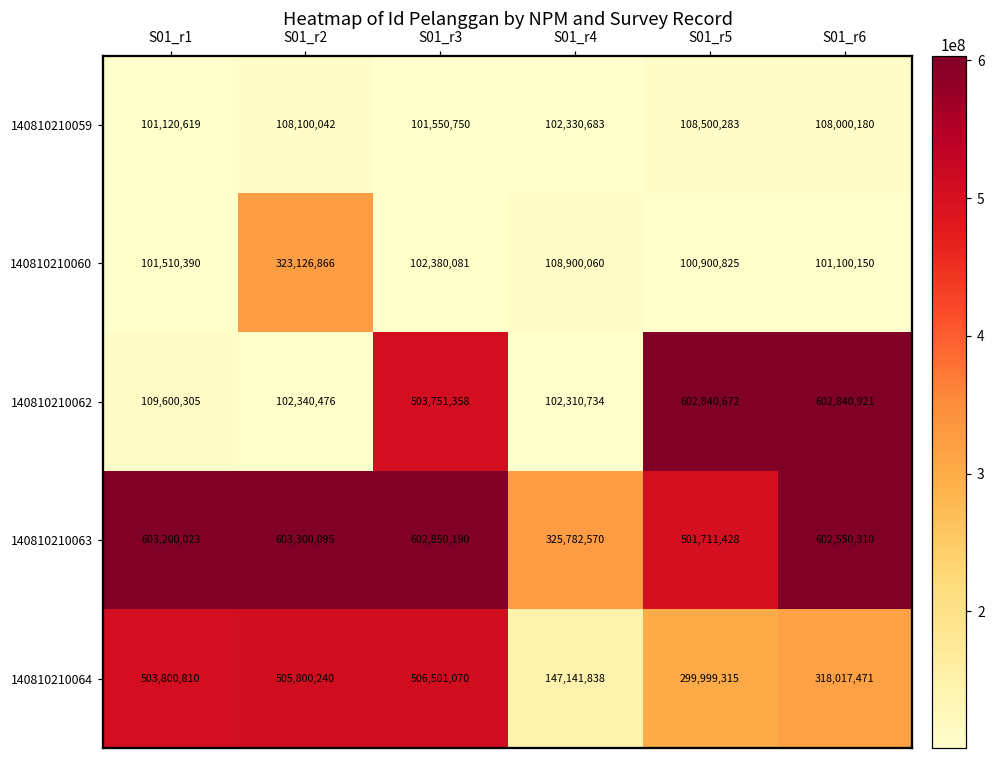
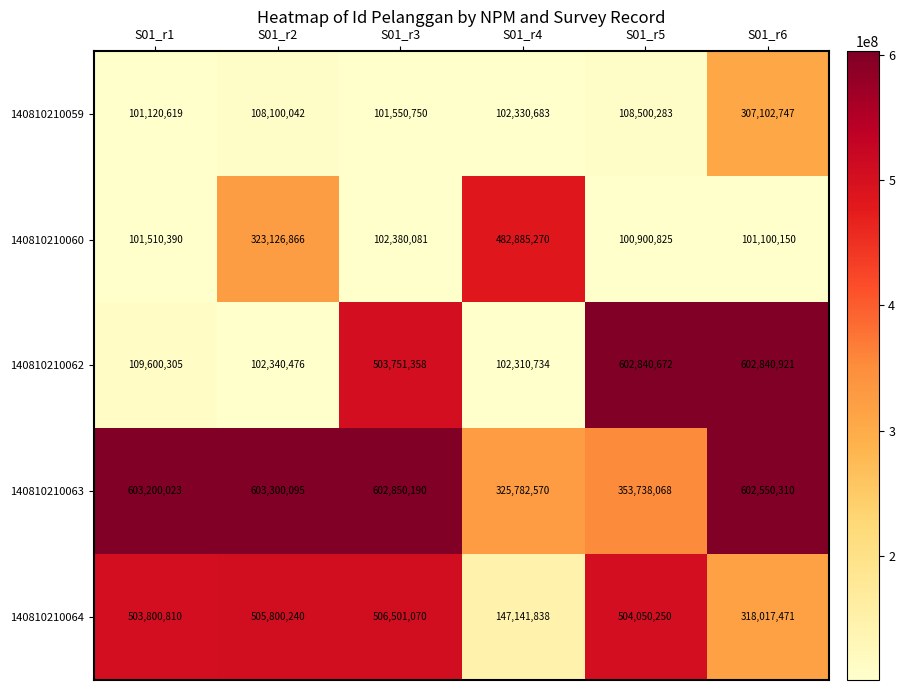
  {
    "140810210059": {
      "S01_r1": "101,120,619",
      "S01_r2": "108,100,042",
      "S01_r3": "101,550,750",
      "S01_r4": "102,330,683",
      "S01_r5": "108,500,283",
-     "S01_r6": "108,000,180"
+     "S01_r6": "307,102,747"
    },
    "140810210060": {
      "S01_r1": "101,510,390",
      "S01_r2": "323,126,866",
      "S01_r3": "102,380,081",
-     "S01_r4": "108,900,060",
+     "S01_r4": "482,885,270",
      "S01_r5": "100,900,825",
      "S01_r6": "101,100,150"
    },
    "140810210062": {
      "S01_r1": "109,600,305",
      "S01_r2": "102,340,476",
      "S01_r3": "503,751,358",
      "S01_r4": "102,310,734",
      "S01_r5": "602,840,672",
      "S01_r6": "602,840,921"
    },
    "140810210063": {
      "S01_r1": "603,200,023",
      "S01_r2": "603,300,095",
      "S01_r3": "602,850,190",
      "S01_r4": "325,782,570",
-     "S01_r5": "501,711,428",
+     "S01_r5": "353,738,068",
      "S01_r6": "602,550,310"
    },
    "140810210064": {
      "S01_r1": "503,800,810",
      "S01_r2": "505,800,240",
      "S01_r3": "506,501,070",
      "S01_r4": "147,141,838",
-     "S01_r5": "299,999,315",
+     "S01_r5": "504,050,250",
      "S01_r6": "318,017,471"
    }
  }
